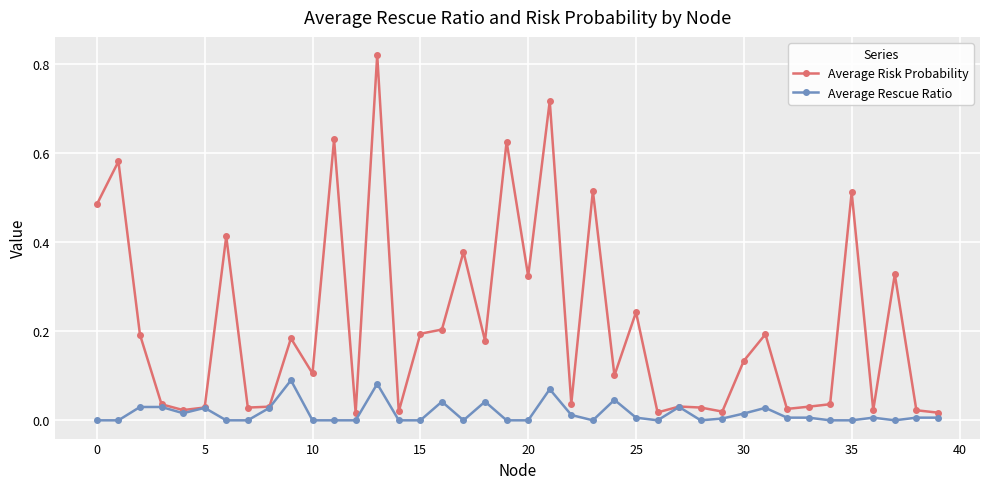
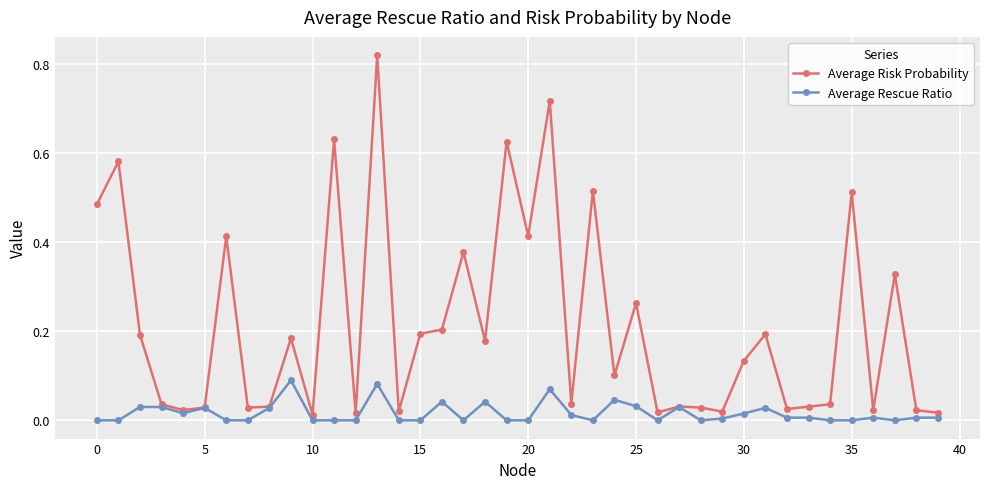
  {
    "Average Risk Probability": {
      "0": 0.49,
-     "10": 0.11,
+     "10": 0.01,
      "15": 0.19,
-     "20": 0.32,
-     "25": 0.24,
+     "20": 0.41,
+     "25": 0.26,
      "30": 0.13,
      "35": 0.51
    },
    "Average Rescue Ratio": {
      "0": 0.00,
      "10": 0.00,
      "15": 0.00,
      "20": 0.00,
-     "25": 0.01,
+     "25": 0.03,
      "30": 0.02,
      "35": 0.00
    }
  }
